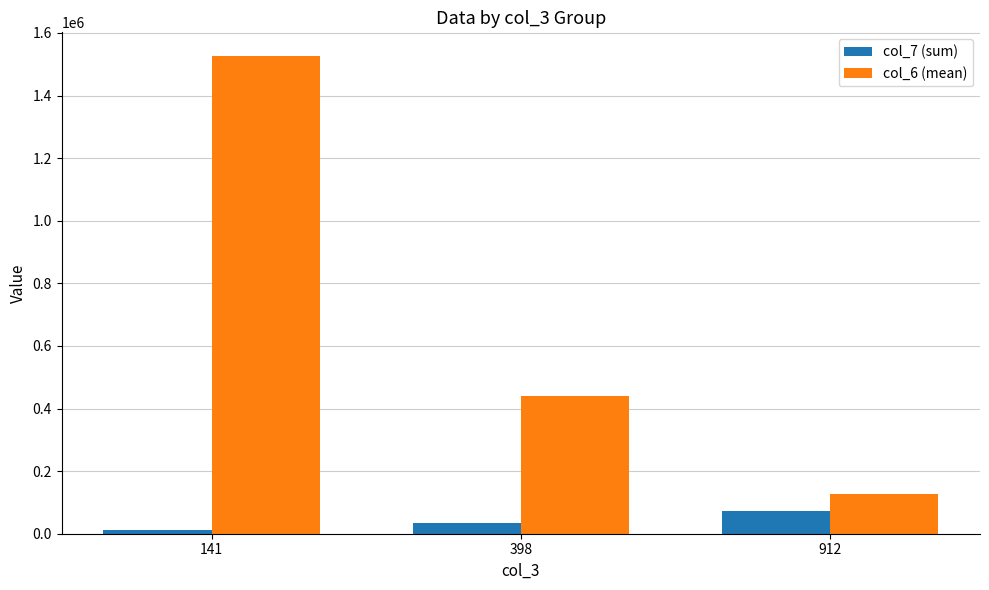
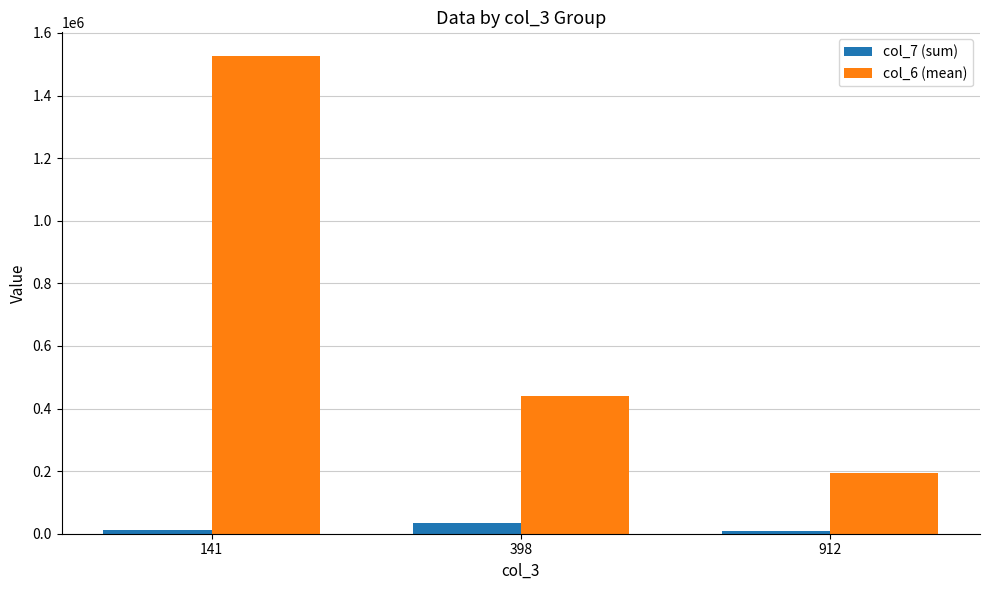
  {
    "col_7 (sum)": {
      "141": 10000,
      "398": 40000,
-     "912": 70000
+     "912": 10000
    },
    "col_6 (mean)": {
      "141": 1530000,
      "398": 440000,
-     "912": 130000
+     "912": 200000
    }
  }
